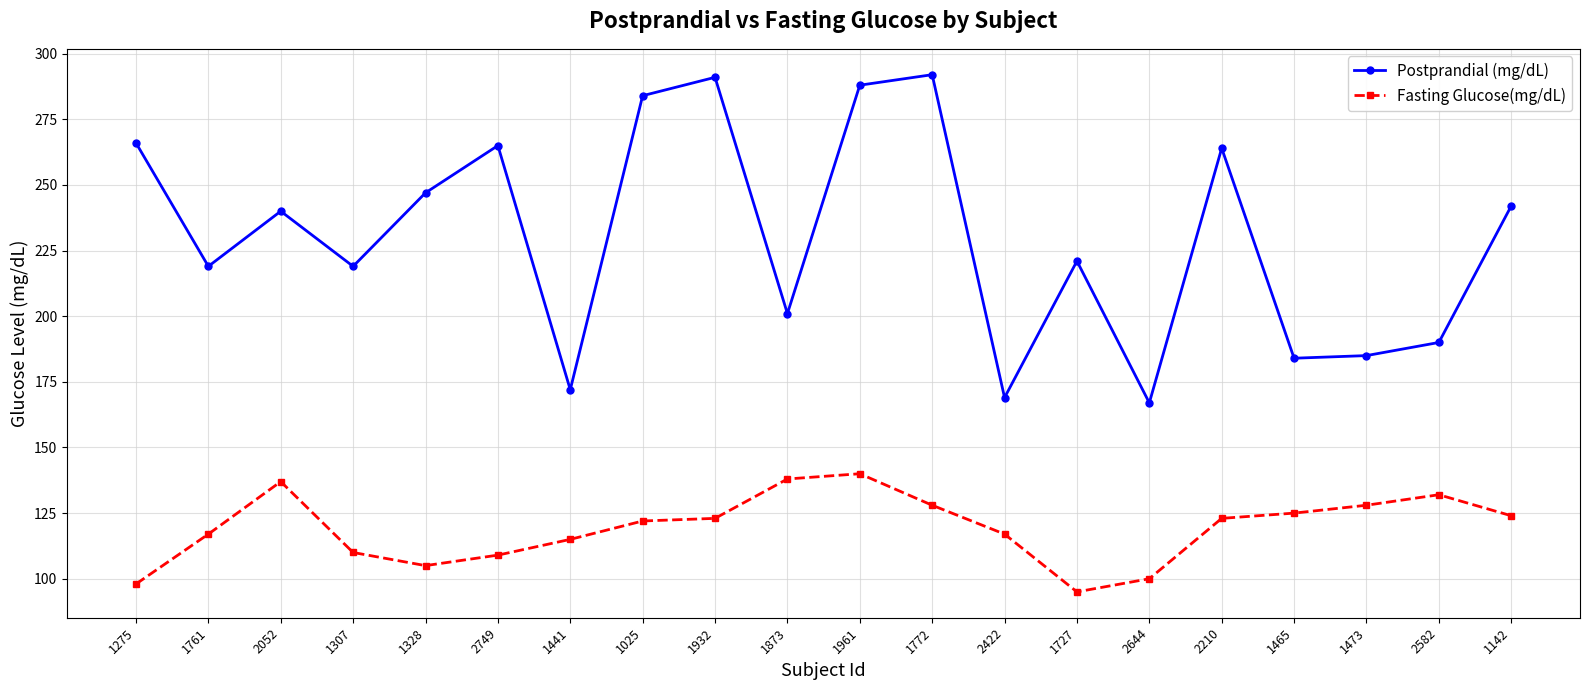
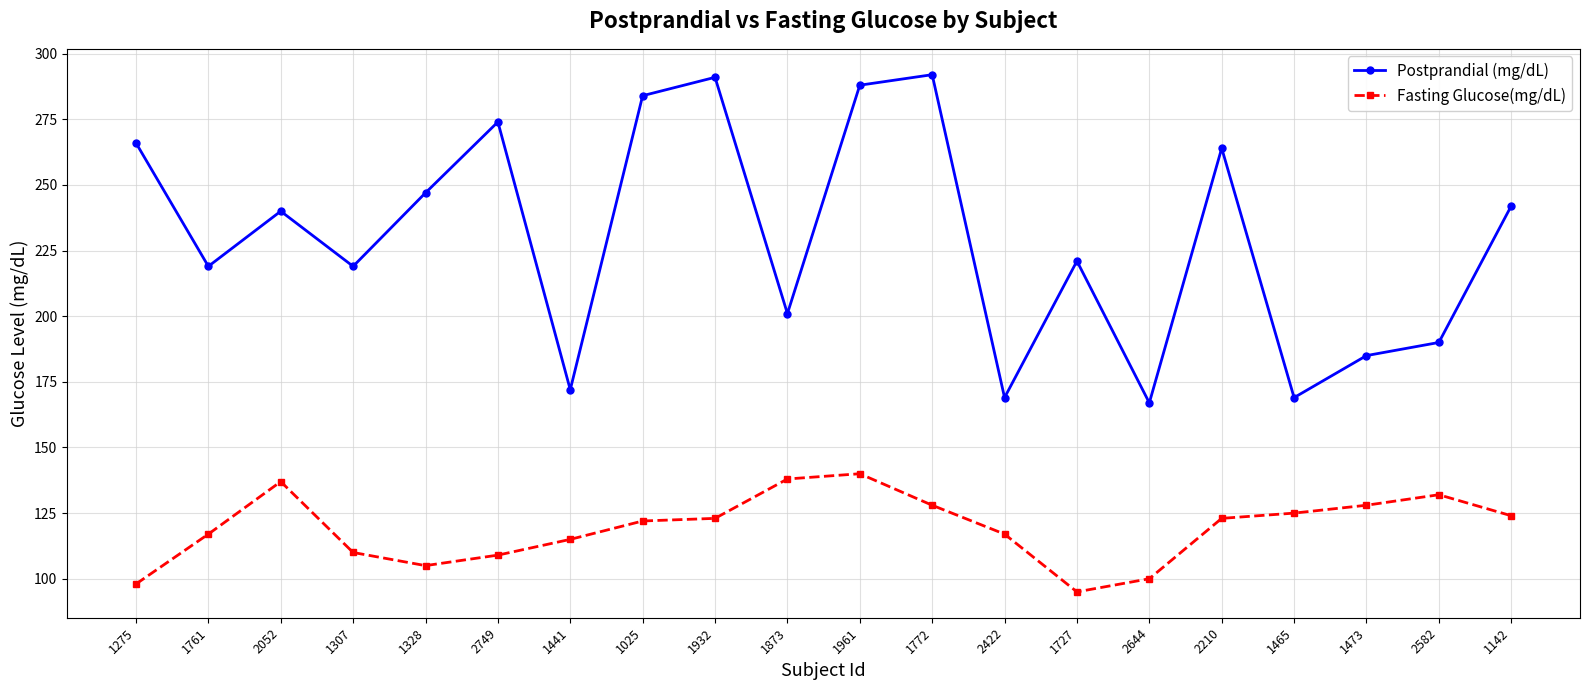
  {
    "Postprandial (mg/dL)": {
      "1275": 266,
      "1761": 219,
      "2052": 240,
      "1307": 219,
      "1328": 247,
-     "2749": 265,
+     "2749": 274,
      "1441": 172,
      "1025": 284,
      "1932": 291,
      "1873": 201,
      "1961": 288,
      "1772": 292,
      "2422": 169,
      "1727": 221,
      "2644": 167,
      "2210": 264,
-     "1465": 184,
+     "1465": 169,
      "1473": 185,
      "2582": 190,
      "1142": 242
    },
    "Fasting Glucose(mg/dL)": {
      "1275": 98,
      "1761": 117,
      "2052": 137,
      "1307": 110,
      "1328": 105,
      "2749": 109,
      "1441": 115,
      "1025": 122,
      "1932": 123,
      "1873": 138,
      "1961": 140,
      "1772": 128,
      "2422": 117,
      "1727": 95,
      "2644": 100,
      "2210": 123,
      "1465": 125,
      "1473": 128,
      "2582": 132,
      "1142": 124
    }
  }
